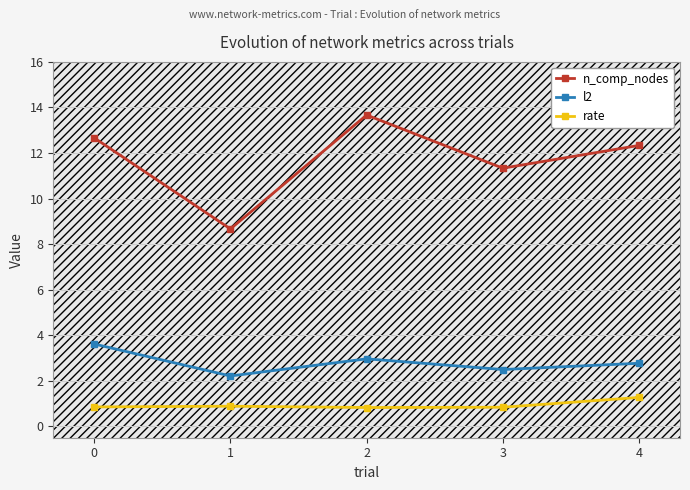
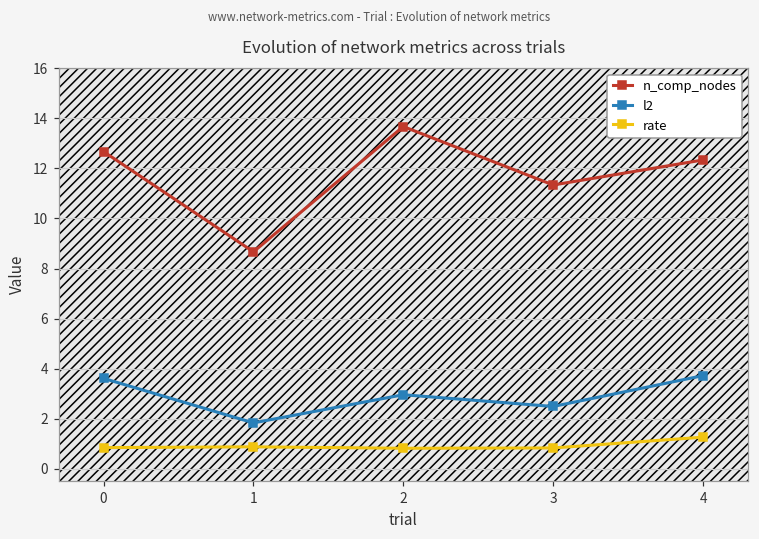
  {
    "n_comp_nodes": {
      "0": 12.7,
      "1": 8.7,
      "2": 13.7,
      "3": 11.3,
      "4": 12.3
    },
    "l2": {
      "0": 3.6,
-     "1": 2.2,
+     "1": 1.8,
      "2": 3.0,
      "3": 2.5,
-     "4": 2.8
+     "4": 3.7
    },
    "rate": {
      "0": 0.9,
      "1": 0.9,
      "2": 0.8,
      "3": 0.8,
      "4": 1.3
    }
  }
